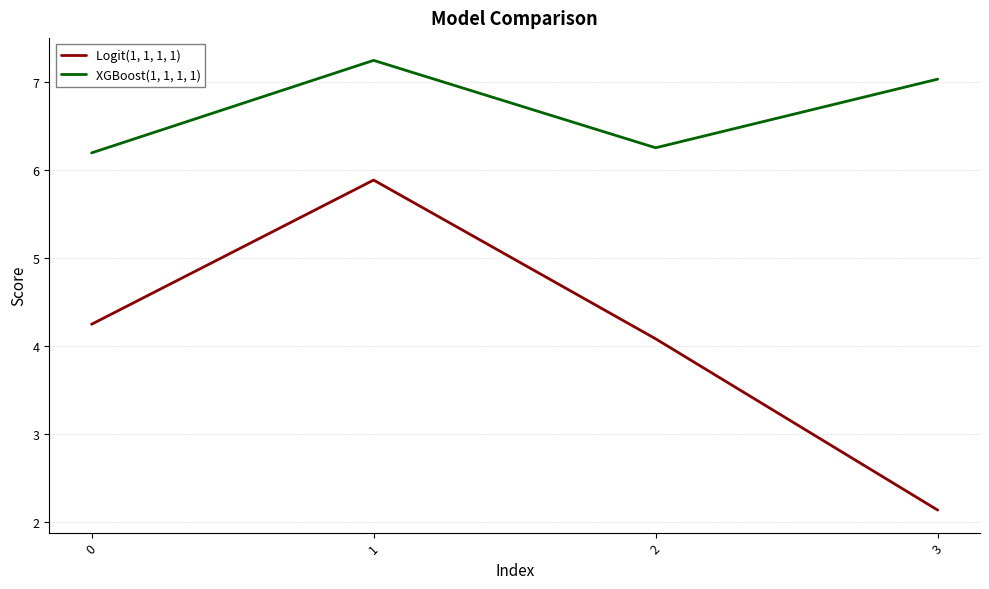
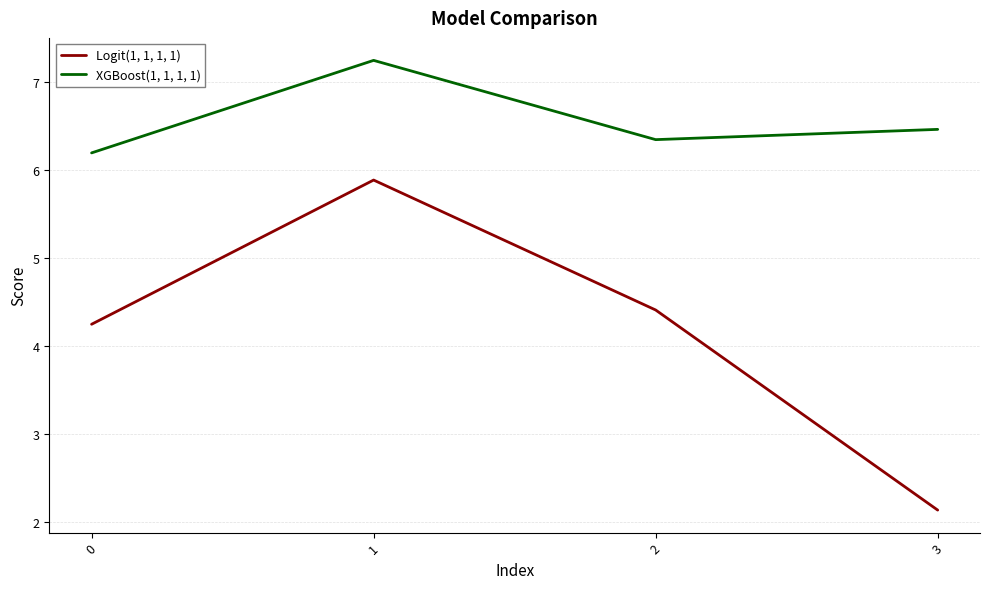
  {
    "Logit(1, 1, 1, 1)": {
      "0": 4.2,
      "1": 5.9,
-     "2": 4.1,
+     "2": 4.4,
      "3": 2.1
    },
    "XGBoost(1, 1, 1, 1)": {
      "0": 6.2,
      "1": 7.2,
-     "2": 6.25,
-     "3": 7.0
+     "2": 6.35,
+     "3": 6.5
    }
  }
